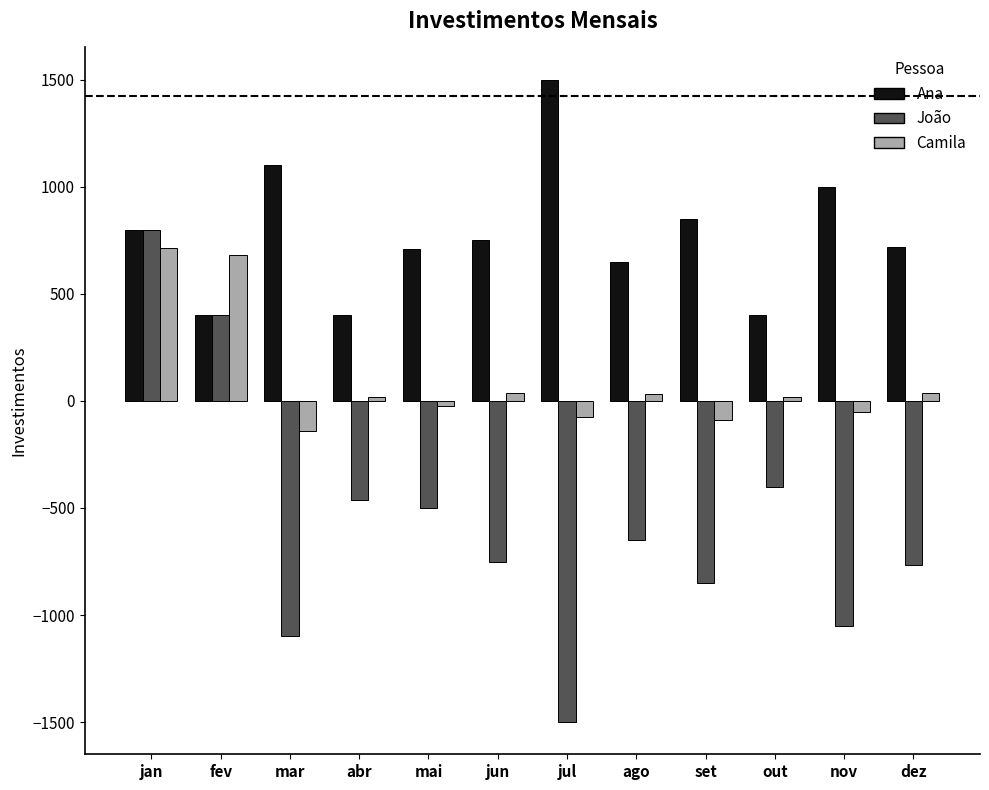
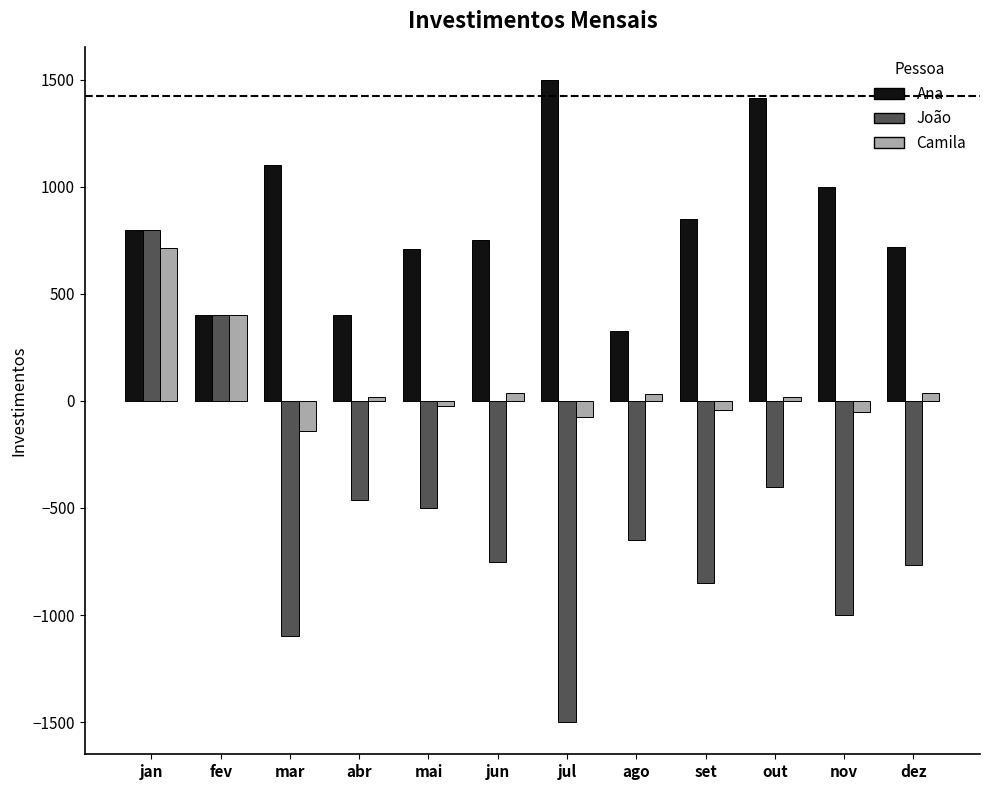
  {
    "Ana": {
      "jan": 800,
      "fev": 400,
      "mar": 1100,
      "abr": 400,
      "mai": 710,
      "jun": 750,
      "jul": 1500,
-     "ago": 650,
+     "ago": 330,
      "set": 850,
-     "out": 400,
+     "out": 1410,
      "nov": 1000,
      "dez": 720
    },
    "João": {
      "jan": 800,
      "fev": 400,
      "mar": -1100,
      "abr": -460,
      "mai": -500,
      "jun": -750,
      "jul": -1500,
      "ago": -650,
      "set": -850,
      "out": -400,
-     "nov": -1050,
+     "nov": -1000,
      "dez": -770
    },
    "Camila": {
      "jan": 710,
-     "fev": 680,
+     "fev": 400,
      "mar": -140,
      "abr": 20,
      "mai": -30,
      "jun": 40,
      "jul": -80,
      "ago": 30,
-     "set": -90,
+     "set": -40,
      "out": 20,
      "nov": -50,
      "dez": 40
    }
  }
